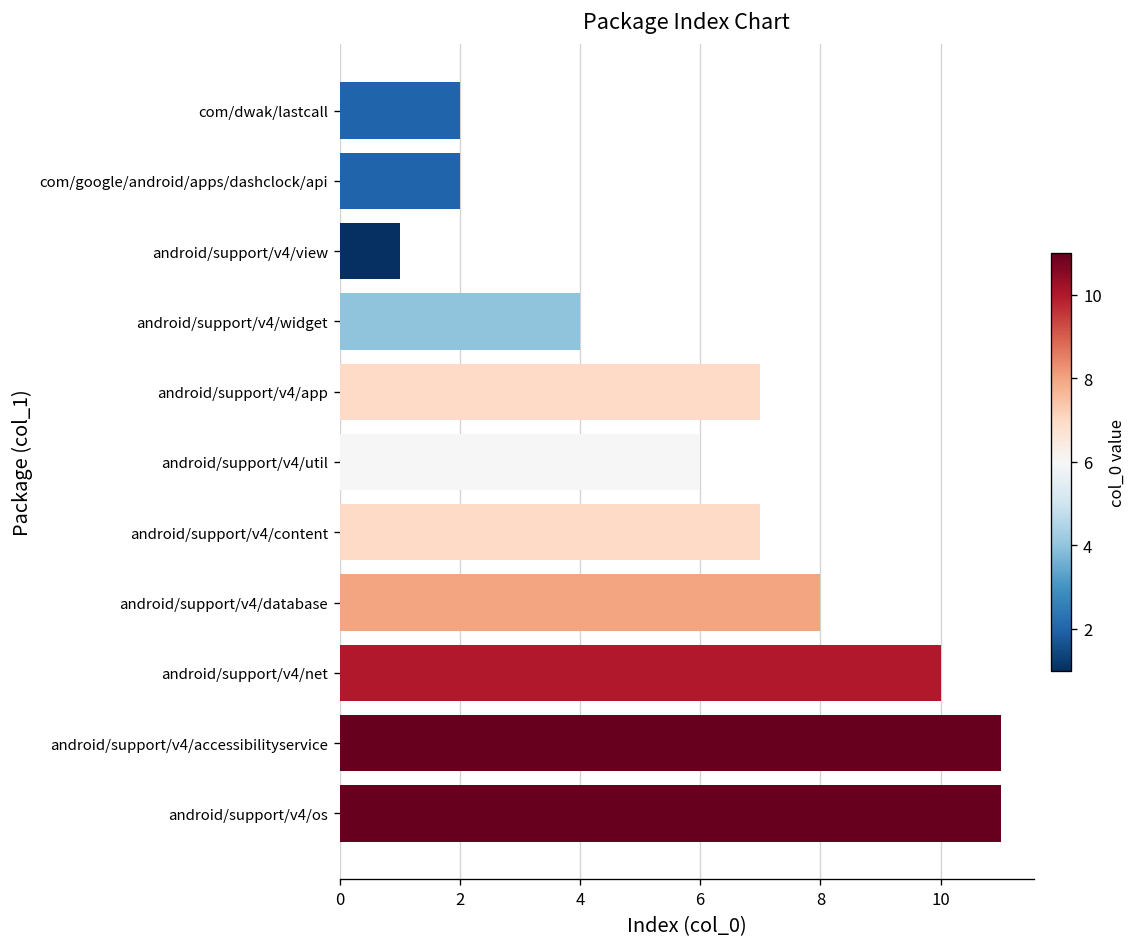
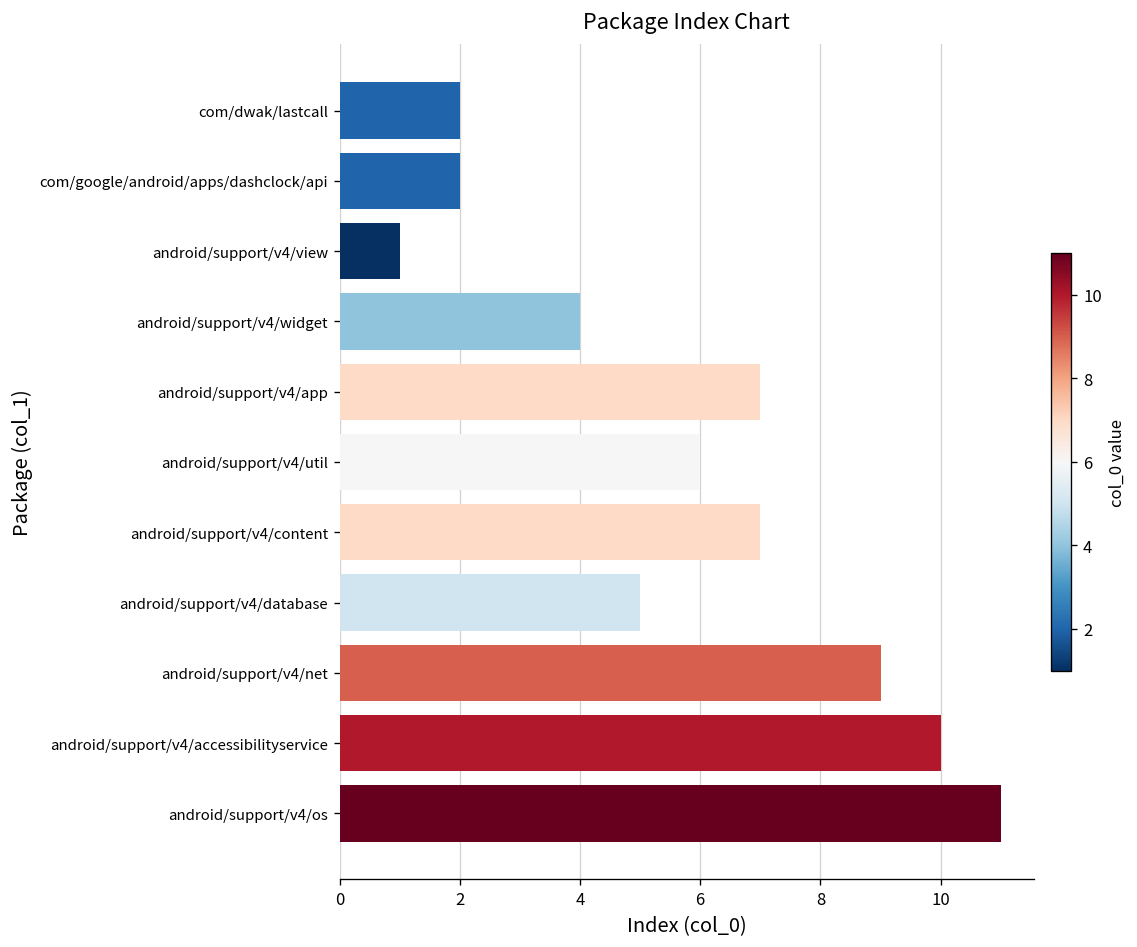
  {
    "com/dwak/lastcall": 2,
    "com/google/android/apps/dashclock/api": 2,
    "android/support/v4/view": 1,
    "android/support/v4/widget": 4,
    "android/support/v4/app": 7,
    "android/support/v4/util": 6,
    "android/support/v4/content": 7,
-   "android/support/v4/database": 8,
-   "android/support/v4/net": 10,
-   "android/support/v4/accessibilityservice": 11,
+   "android/support/v4/database": 5,
+   "android/support/v4/net": 9,
+   "android/support/v4/accessibilityservice": 10,
    "android/support/v4/os": 11
  }
